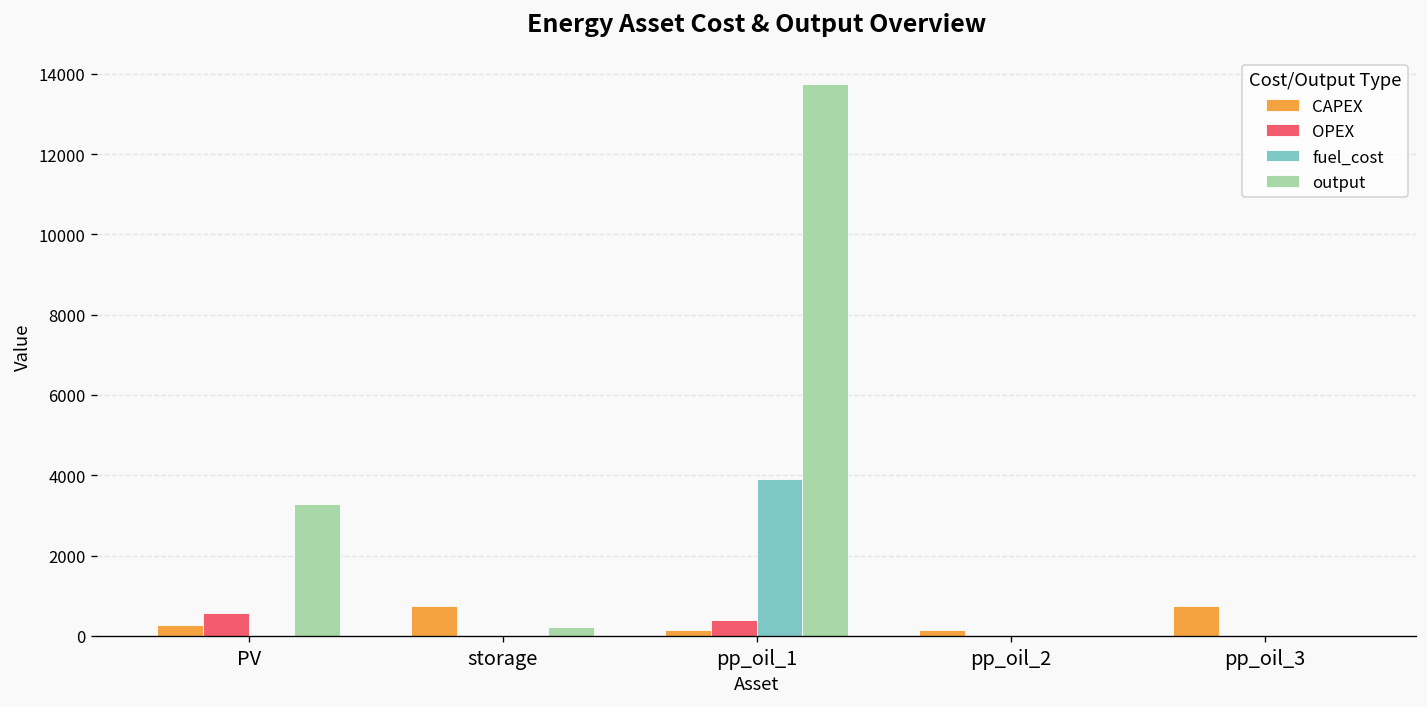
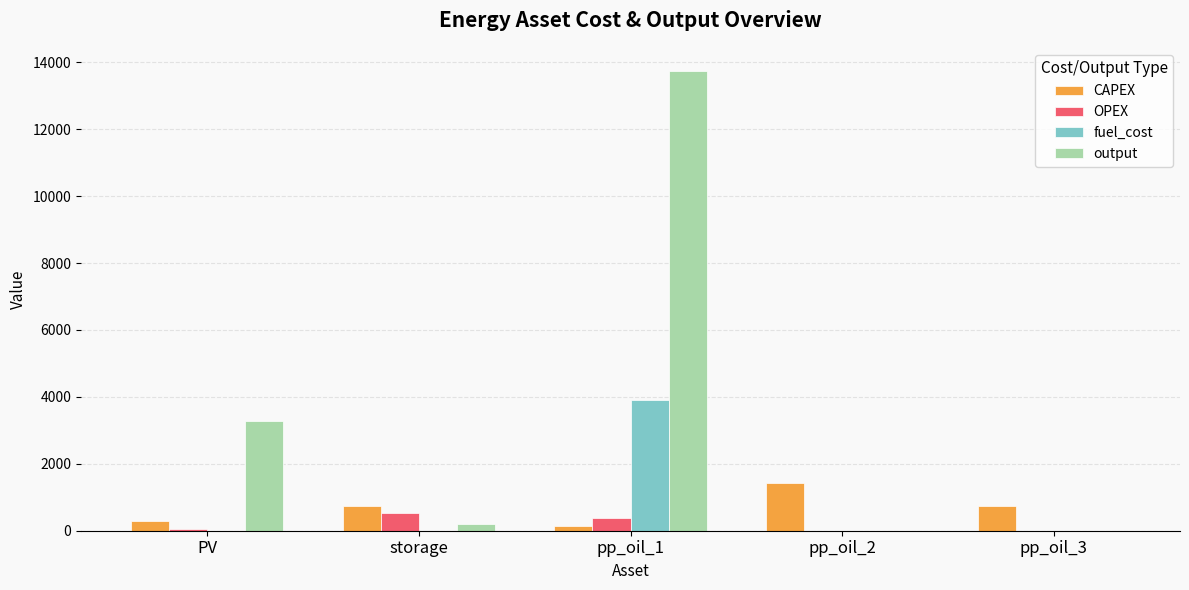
  {
    "CAPEX": {
      "PV": 300,
      "storage": 700,
      "pp_oil_1": 100,
-     "pp_oil_2": 100,
+     "pp_oil_2": 1400,
      "pp_oil_3": 700
    },
    "OPEX": {
-     "PV": 600,
-     "storage": 0,
+     "PV": 100,
+     "storage": 500,
      "pp_oil_1": 400,
      "pp_oil_2": 0,
      "pp_oil_3": 0
    }
  }
